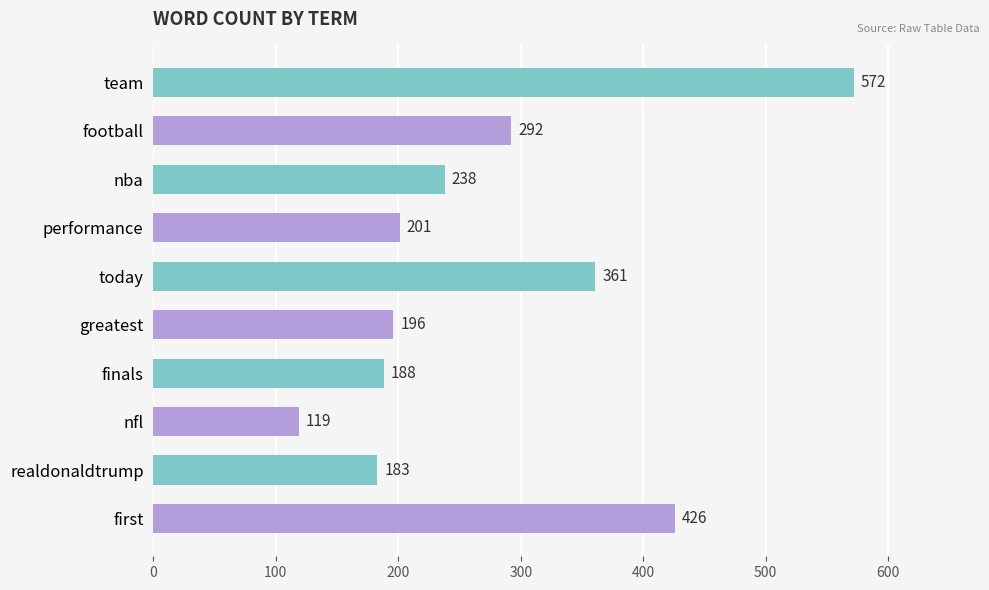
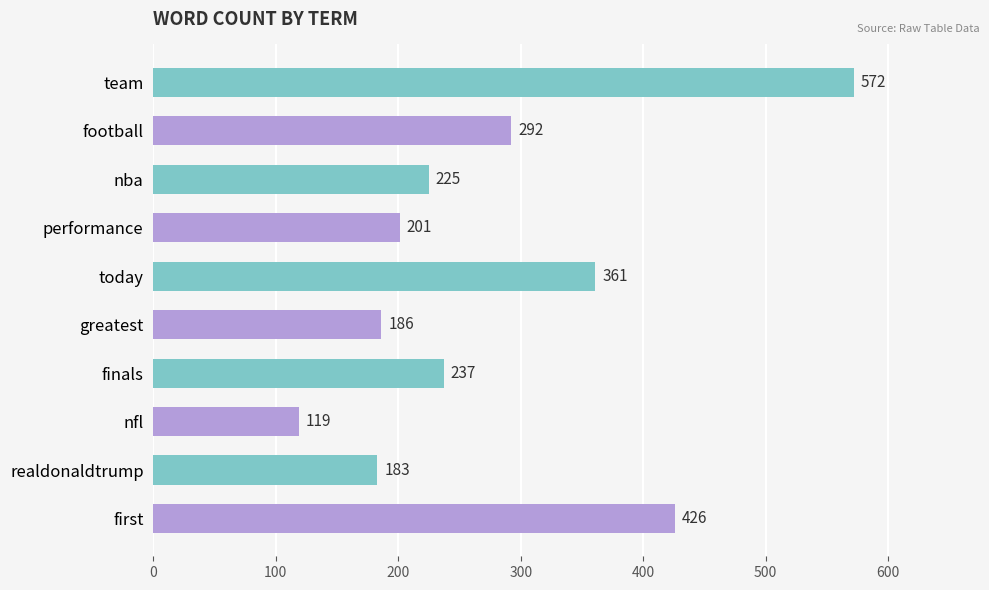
  {
    "team": 572,
    "football": 292,
-   "nba": 238,
+   "nba": 225,
    "performance": 201,
    "today": 361,
-   "greatest": 196,
-   "finals": 188,
+   "greatest": 186,
+   "finals": 237,
    "nfl": 119,
    "realdonaldtrump": 183,
    "first": 426
  }
